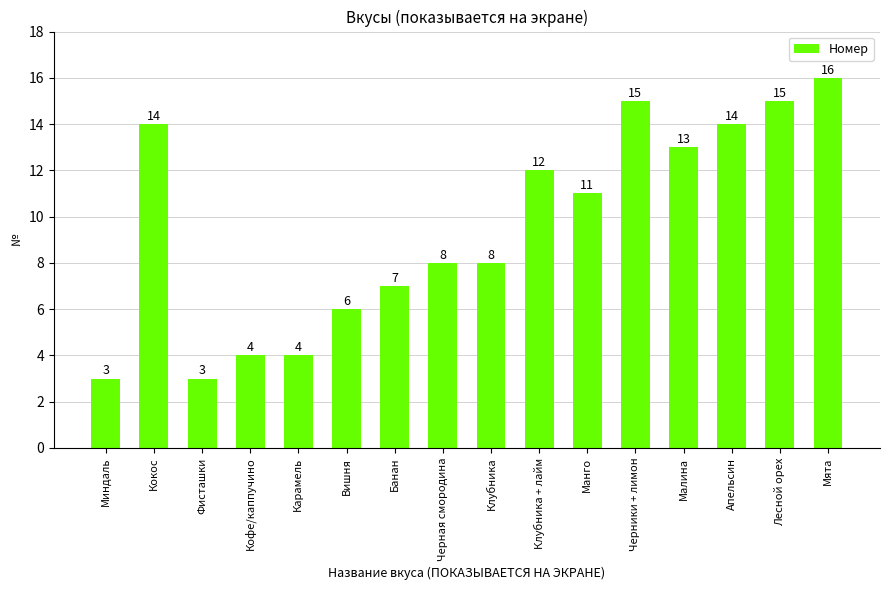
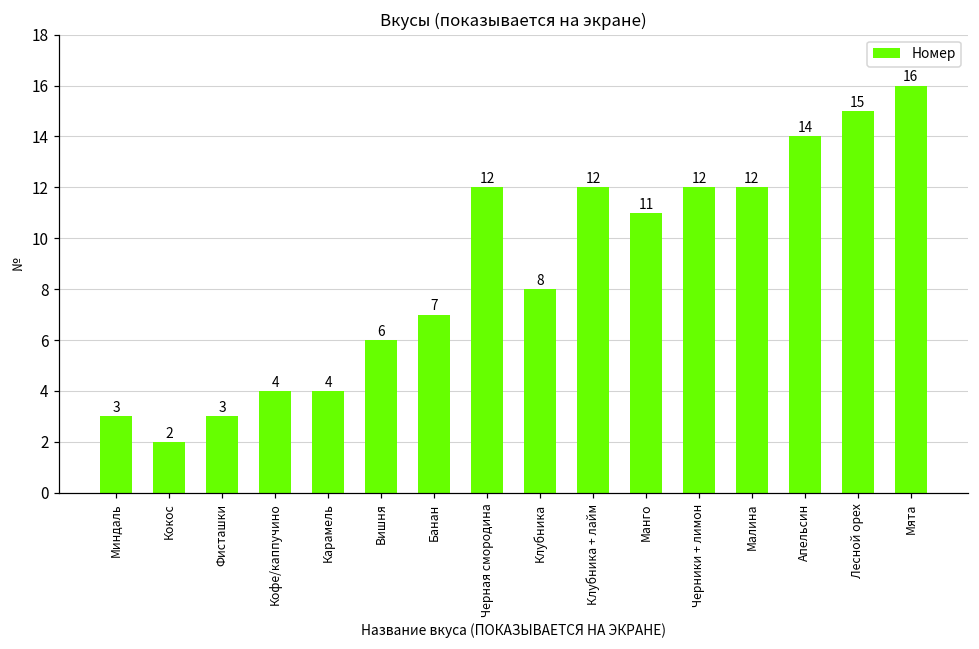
  {
    "Миндаль": 3,
-   "Кокос": 14,
+   "Кокос": 2,
    "Фисташки": 3,
    "Кофе/каппучино": 4,
    "Карамель": 4,
    "Вишня": 6,
    "Банан": 7,
-   "Черная смородина": 8,
+   "Черная смородина": 12,
    "Клубника": 8,
    "Клубника + лайм": 12,
    "Манго": 11,
-   "Черники + лимон": 15,
-   "Малина": 13,
+   "Черники + лимон": 12,
+   "Малина": 12,
    "Апельсин": 14,
    "Лесной орех": 15,
    "Мята": 16
  }
